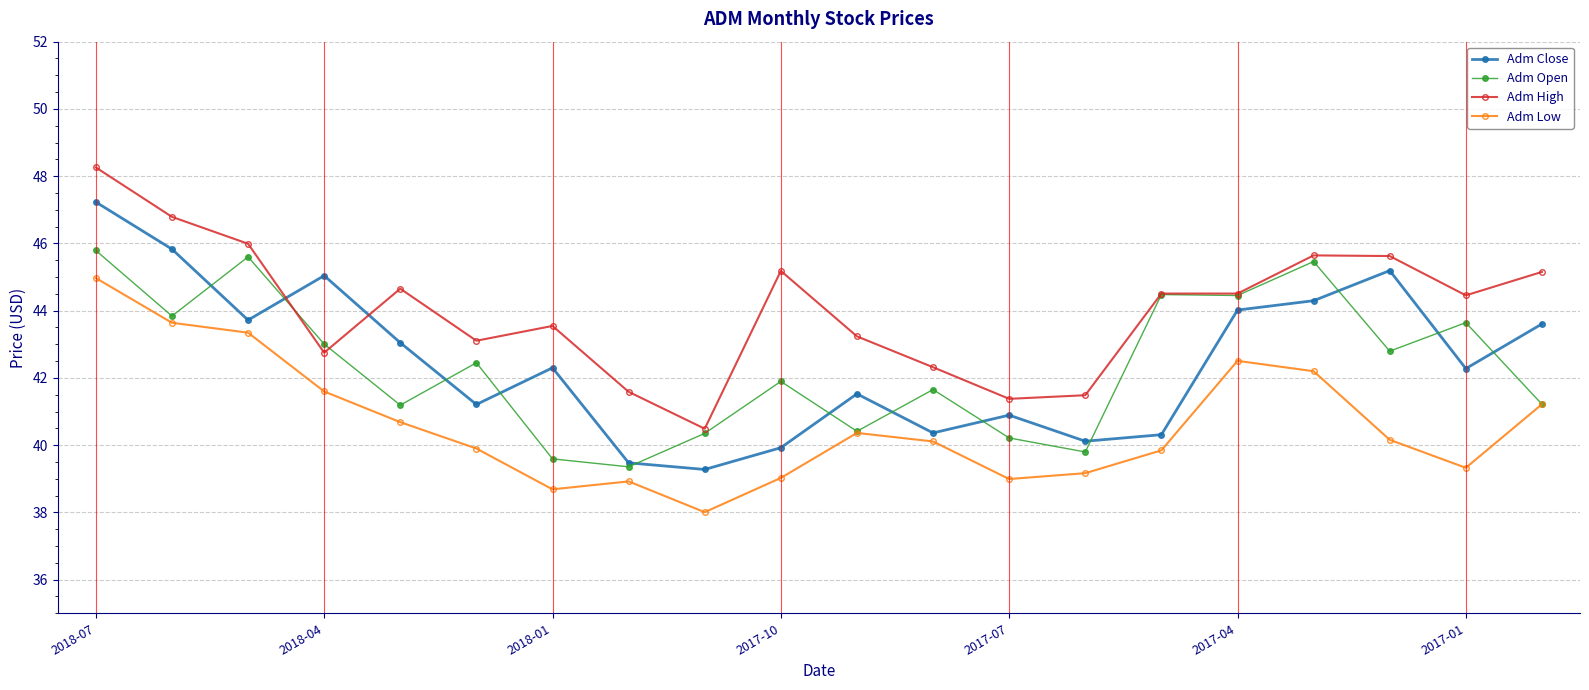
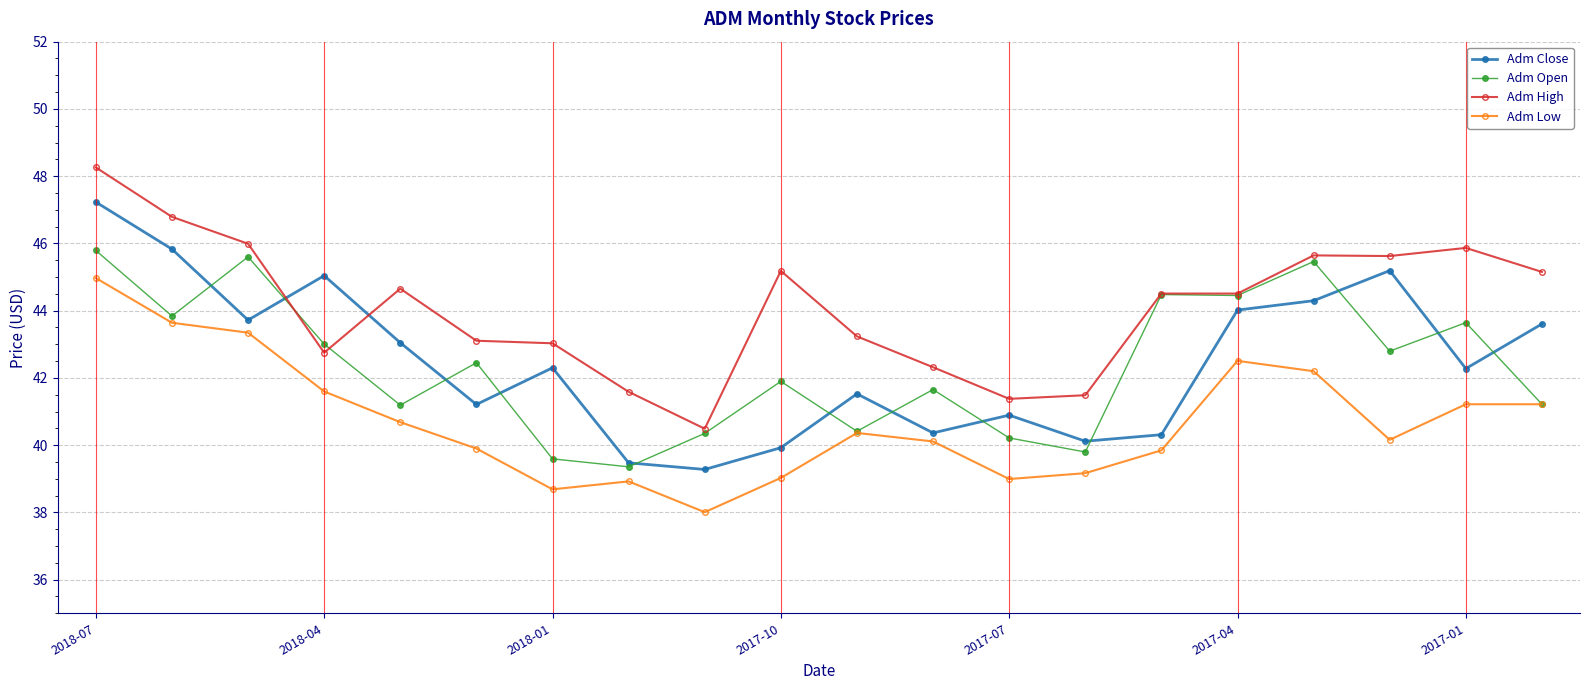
  {
    "Adm Close": {
      "2018-07": 47.2,
      "2018-04": 45.0,
      "2018-01": 42.3,
      "2017-10": 39.9,
      "2017-07": 40.9,
      "2017-04": 44.0,
      "2017-01": 42.3
    },
    "Adm Open": {
      "2018-07": 45.8,
      "2018-04": 43.0,
      "2018-01": 39.6,
      "2017-10": 41.9,
      "2017-07": 40.2,
      "2017-01": 43.6
    },
    "Adm High": {
      "2018-07": 48.3,
      "2018-04": 42.8,
-     "2018-01": 43.5,
+     "2018-01": 43.0,
      "2017-10": 45.2,
      "2017-07": 41.4,
-     "2017-01": 44.5
+     "2017-01": 45.9
    },
    "Adm Low": {
      "2018-07": 45.0,
      "2018-04": 41.6,
      "2018-01": 38.7,
      "2017-10": 39.0,
      "2017-07": 39.0,
      "2017-04": 42.5,
-     "2017-01": 39.3
+     "2017-01": 41.2
    }
  }
